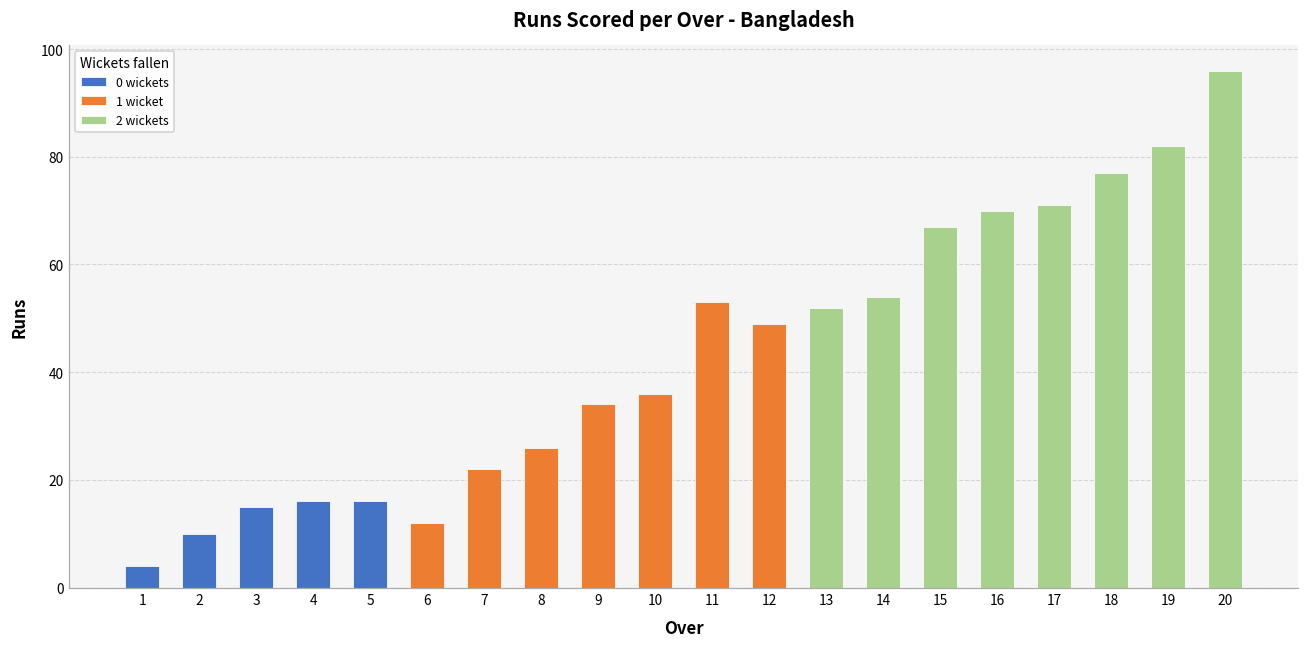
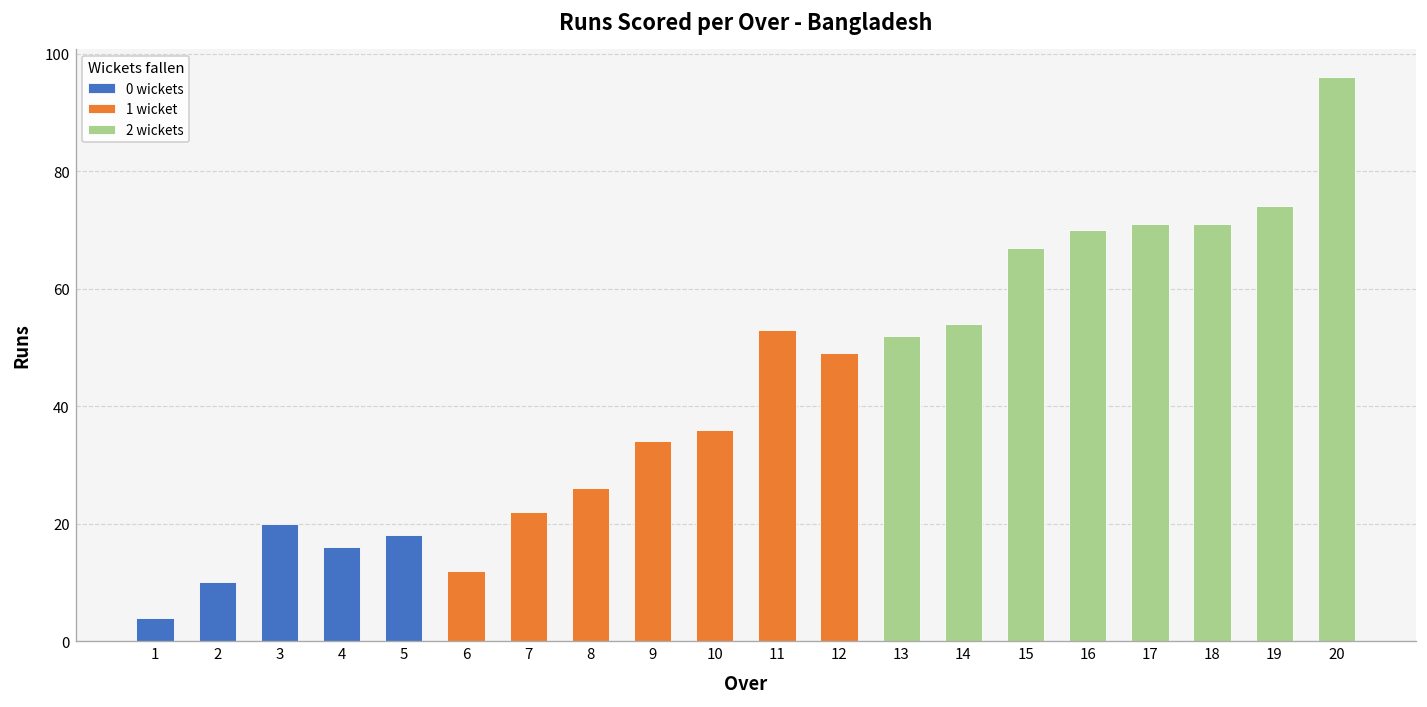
  {
    "0 wickets": {
      "1": 4,
      "2": 10,
-     "3": 15,
+     "3": 20,
      "4": 16,
-     "5": 16
+     "5": 18
    },
    "1 wicket": {
      "6": 12,
      "7": 22,
      "8": 26,
      "9": 34,
      "10": 36,
      "11": 53,
      "12": 49
    },
    "2 wickets": {
      "13": 52,
      "14": 54,
      "15": 67,
      "16": 70,
      "17": 71,
-     "18": 77,
-     "19": 82,
+     "18": 71,
+     "19": 74,
      "20": 96
    }
  }
